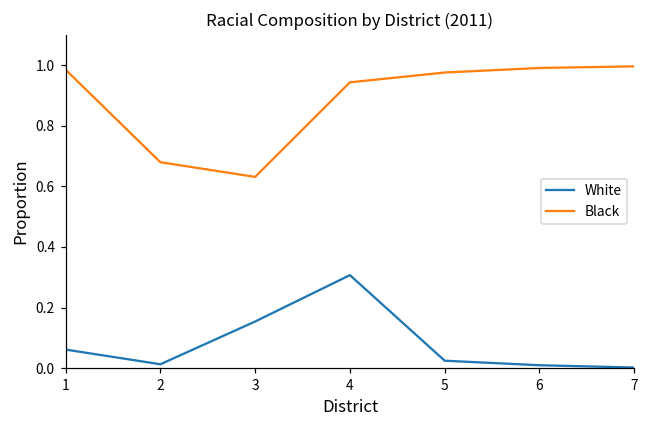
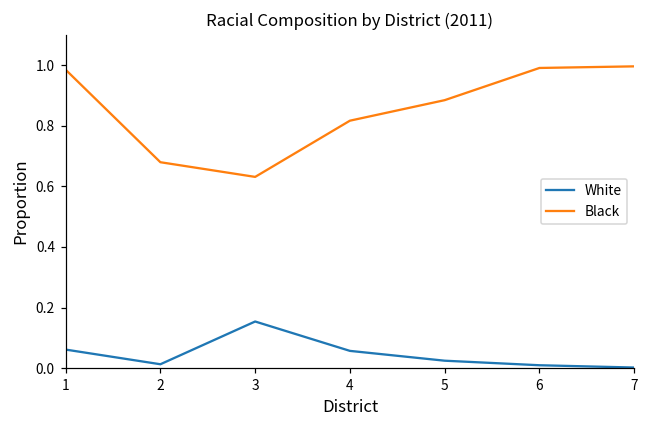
  {
    "White": {
      "1": 0.06,
      "2": 0.01,
      "3": 0.15,
-     "4": 0.31,
+     "4": 0.06,
      "5": 0.02,
      "6": 0.01,
      "7": 0.00
    },
    "Black": {
      "1": 0.98,
      "2": 0.68,
      "3": 0.63,
-     "4": 0.94,
-     "5": 0.98,
+     "4": 0.82,
+     "5": 0.88,
      "6": 0.99,
      "7": 1.00
    }
  }
